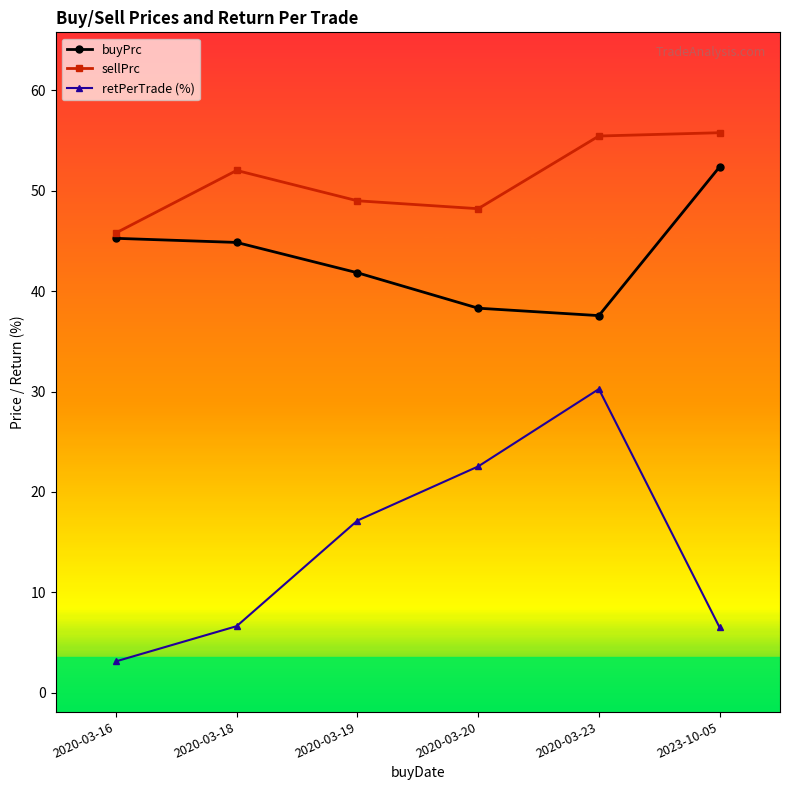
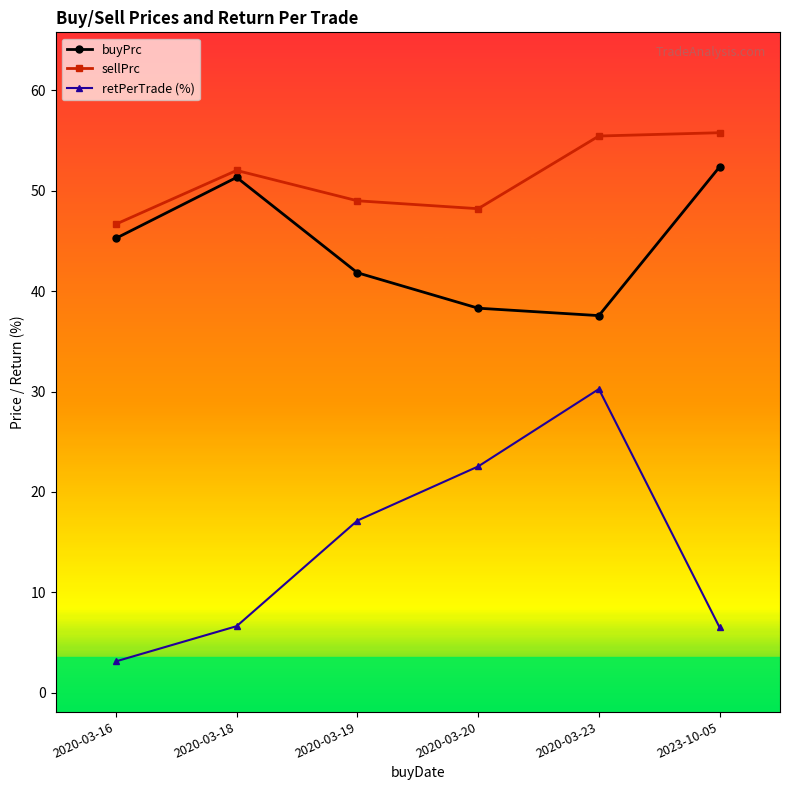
  {
    "buyPrc": {
      "2020-03-16": 45.3,
-     "2020-03-18": 44.8,
+     "2020-03-18": 51.3,
      "2020-03-19": 41.8,
      "2020-03-20": 38.3,
      "2020-03-23": 37.6,
      "2023-10-05": 52.4
    },
    "sellPrc": {
-     "2020-03-16": 45.8,
+     "2020-03-16": 46.7,
      "2020-03-18": 52.0,
      "2020-03-19": 49.0,
      "2020-03-20": 48.2,
      "2020-03-23": 55.5,
      "2023-10-05": 55.8
    },
    "retPerTrade (%)": {
      "2020-03-18": 6.6,
      "2020-03-19": 17.1,
      "2020-03-20": 22.5,
      "2020-03-23": 30.2,
      "2023-10-05": 6.5
    }
  }
